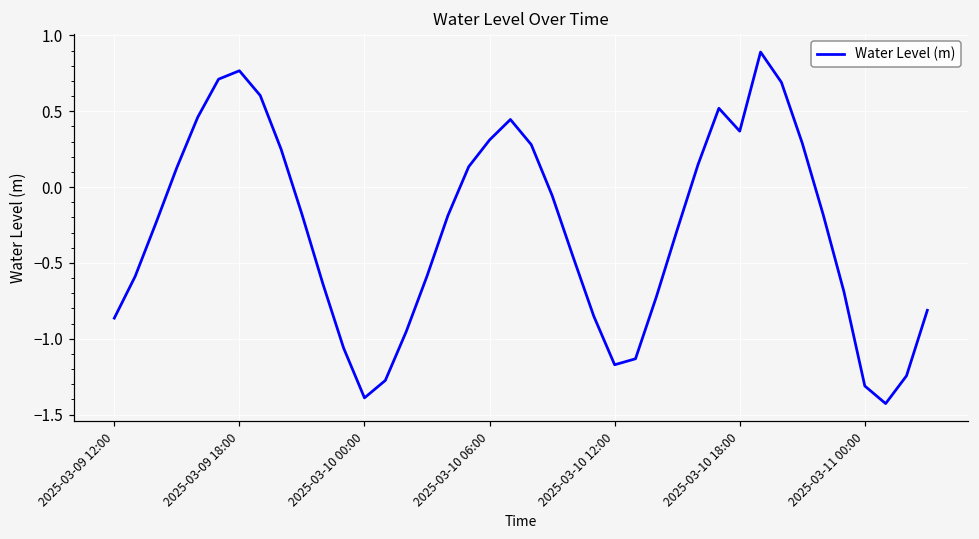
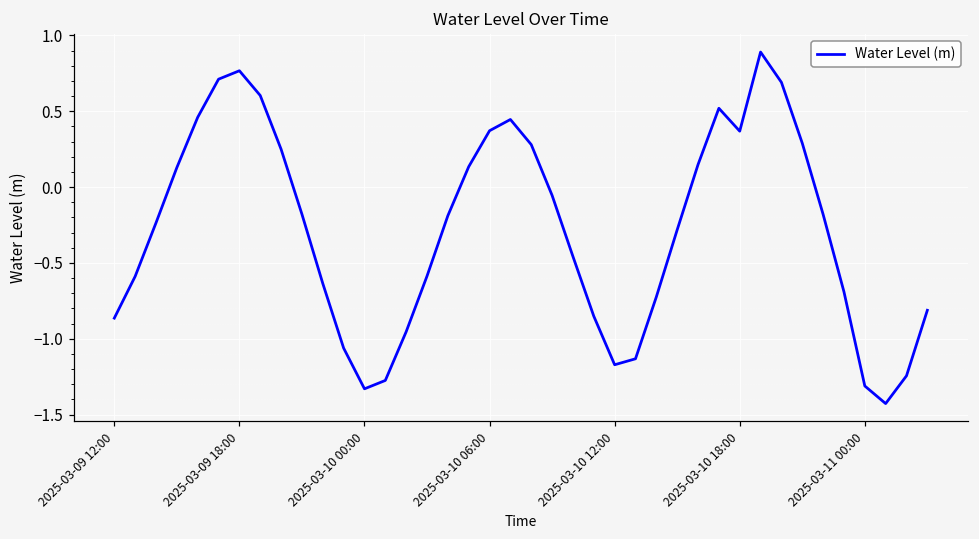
  {
    "2025-03-09 12:00": -0.86,
    "2025-03-09 18:00": 0.77,
-   "2025-03-10 00:00": -1.39,
-   "2025-03-10 06:00": 0.31,
+   "2025-03-10 00:00": -1.33,
+   "2025-03-10 06:00": 0.37,
    "2025-03-10 12:00": -1.17,
    "2025-03-10 18:00": 0.37,
    "2025-03-11 00:00": -1.31
  }
